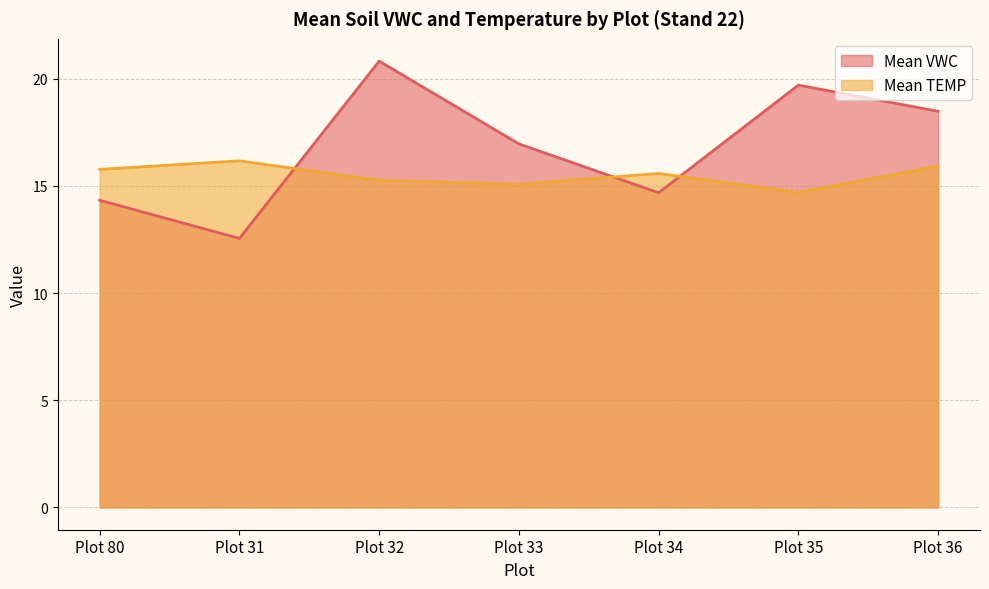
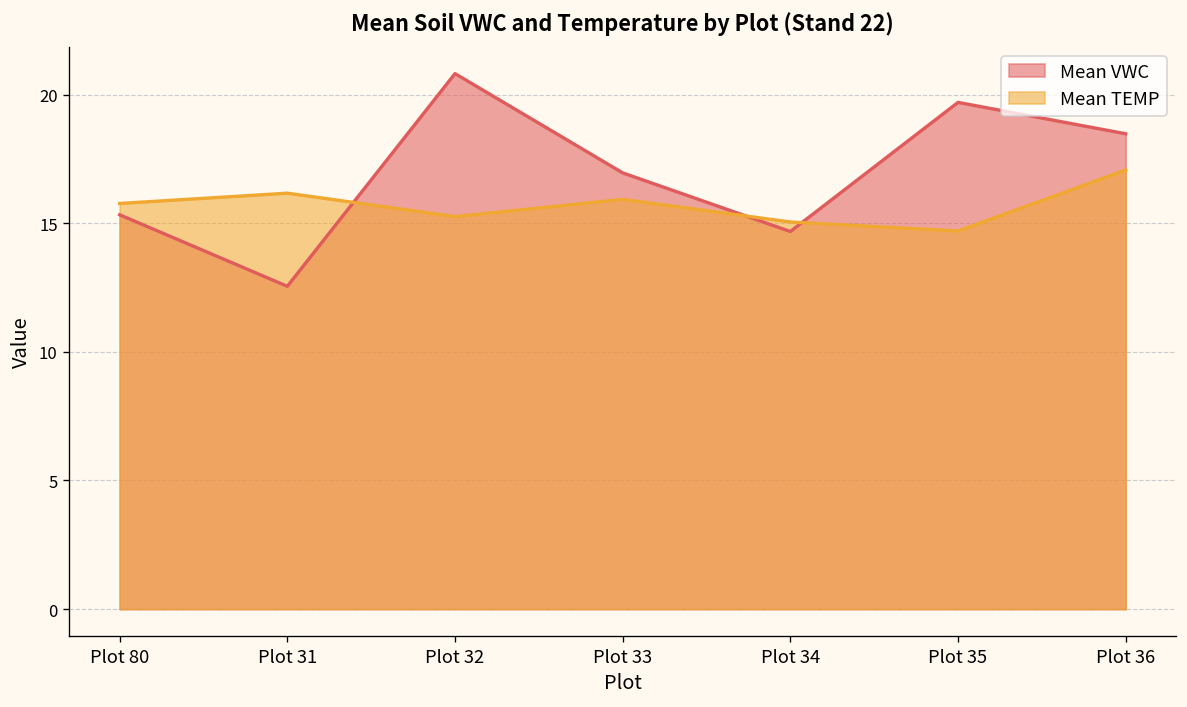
  {
    "Mean VWC": {
-     "Plot 80": 14.3,
+     "Plot 80": 15.3,
      "Plot 31": 12.6,
      "Plot 32": 20.8,
      "Plot 33": 17.0,
      "Plot 34": 14.7,
      "Plot 35": 19.7,
      "Plot 36": 18.5
    },
    "Mean TEMP": {
      "Plot 80": 15.8,
      "Plot 31": 16.2,
      "Plot 32": 15.3,
-     "Plot 33": 15.1,
-     "Plot 34": 15.6,
+     "Plot 33": 15.9,
+     "Plot 34": 15.1,
      "Plot 35": 14.7,
-     "Plot 36": 15.9
+     "Plot 36": 17.1
    }
  }
